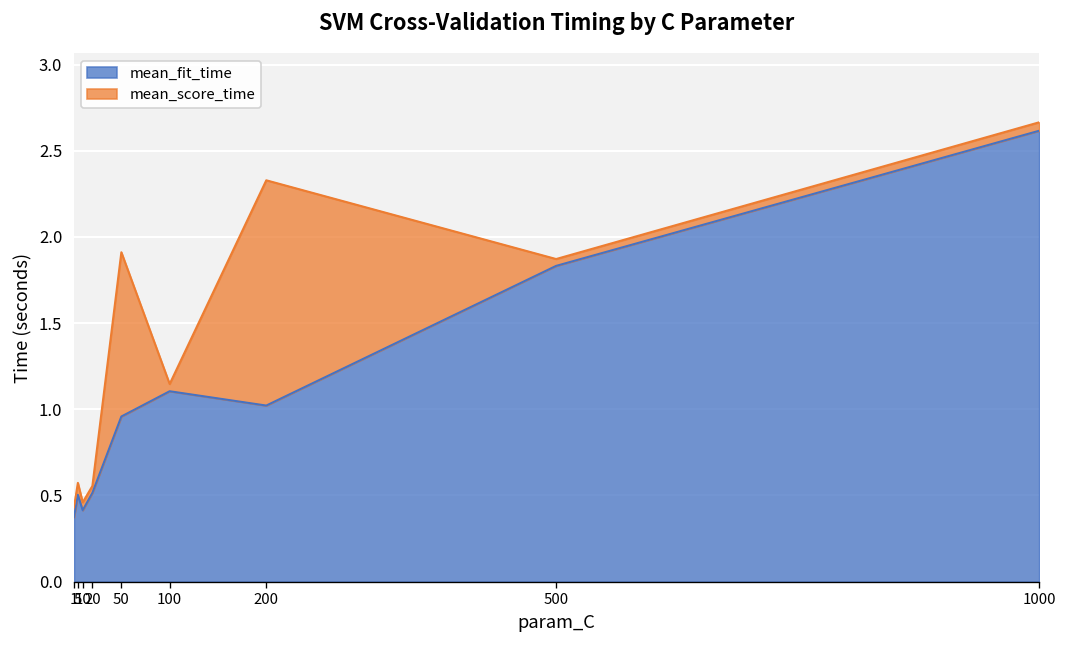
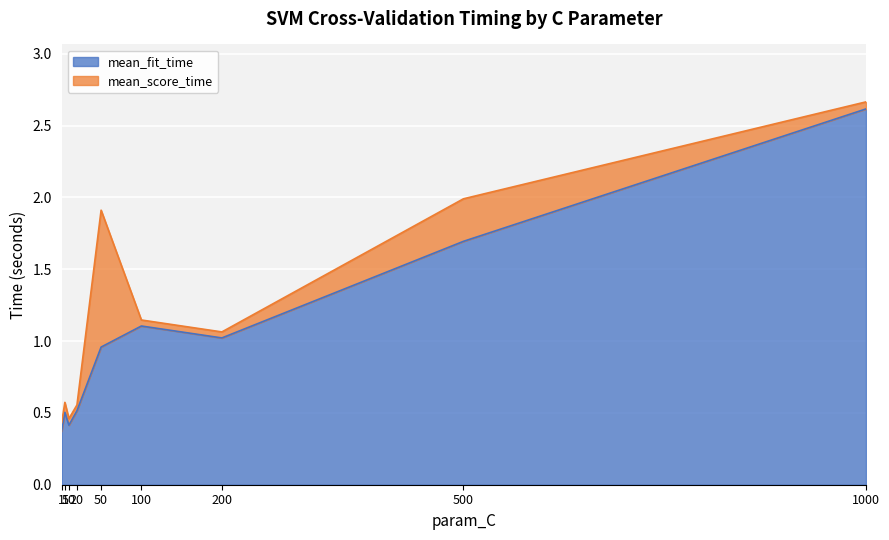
  {
    "mean_fit_time": {
      "50": 0.96,
      "100": 1.11,
      "200": 1.02,
-     "500": 1.83,
+     "500": 1.69,
      "1000": 2.62
    },
    "mean_score_time": {
      "50": 0.95,
      "100": 0.04,
-     "200": 1.31,
-     "500": 0.04,
+     "200": 0.04,
+     "500": 0.30,
      "1000": 0.05
    }
  }
